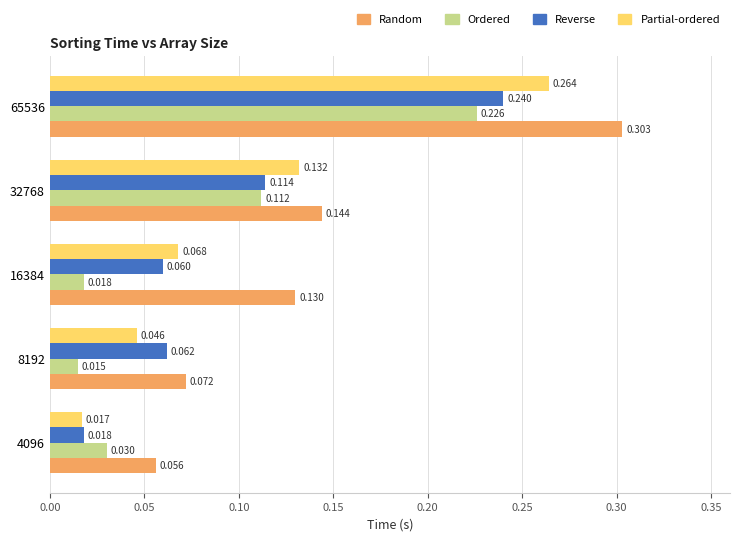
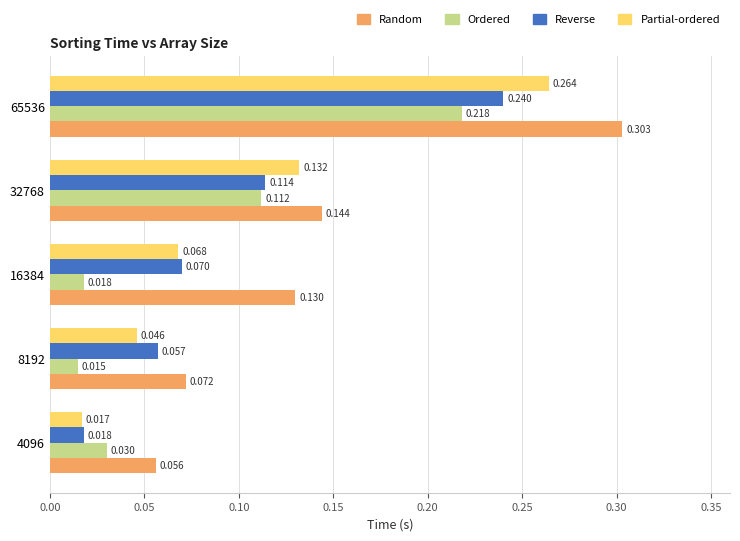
  {
    "Ordered": {
-     "65536": 0.226,
+     "65536": 0.218,
      "32768": 0.112,
      "16384": 0.018,
      "8192": 0.015,
      "4096": 0.030
    },
    "Reverse": {
      "65536": 0.240,
      "32768": 0.114,
-     "16384": 0.060,
-     "8192": 0.062,
+     "16384": 0.070,
+     "8192": 0.057,
      "4096": 0.018
    }
  }
